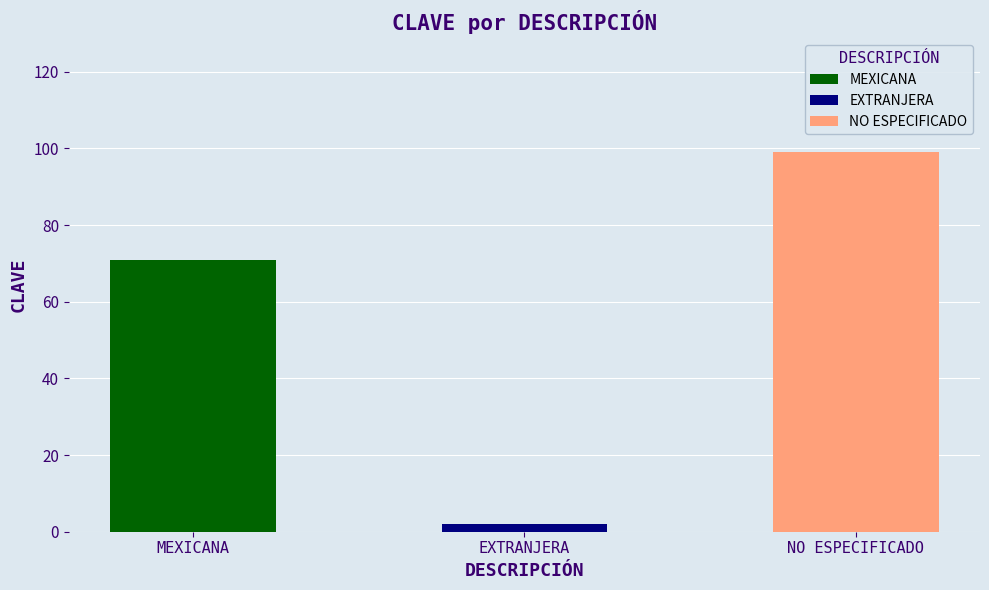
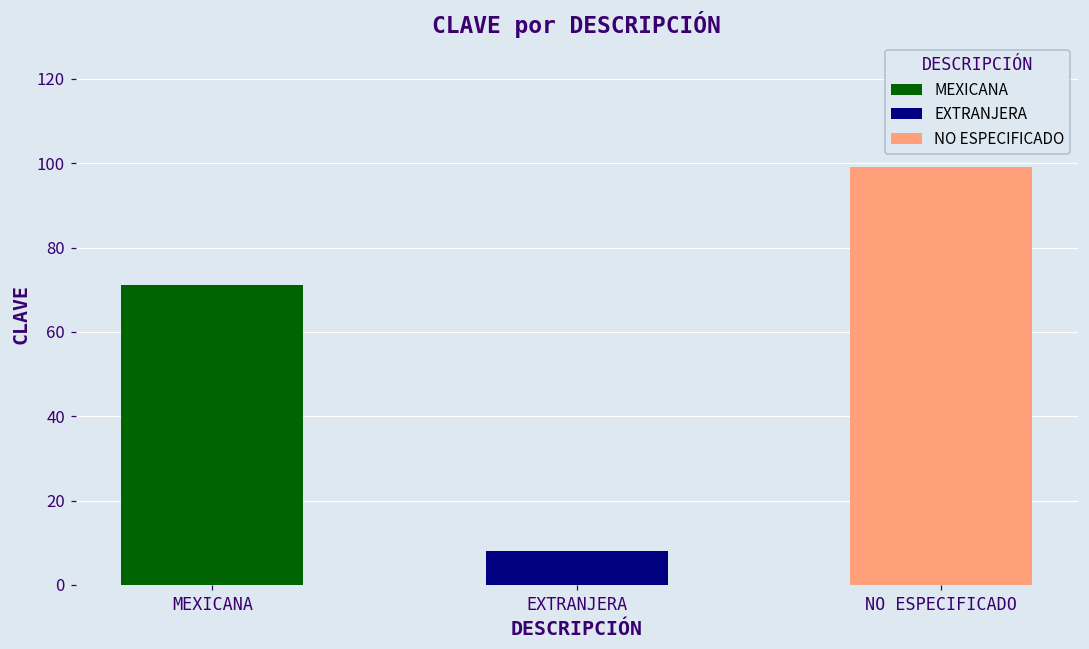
  {
    "MEXICANA": 71,
-   "EXTRANJERA": 2,
+   "EXTRANJERA": 8,
    "NO ESPECIFICADO": 99
  }
